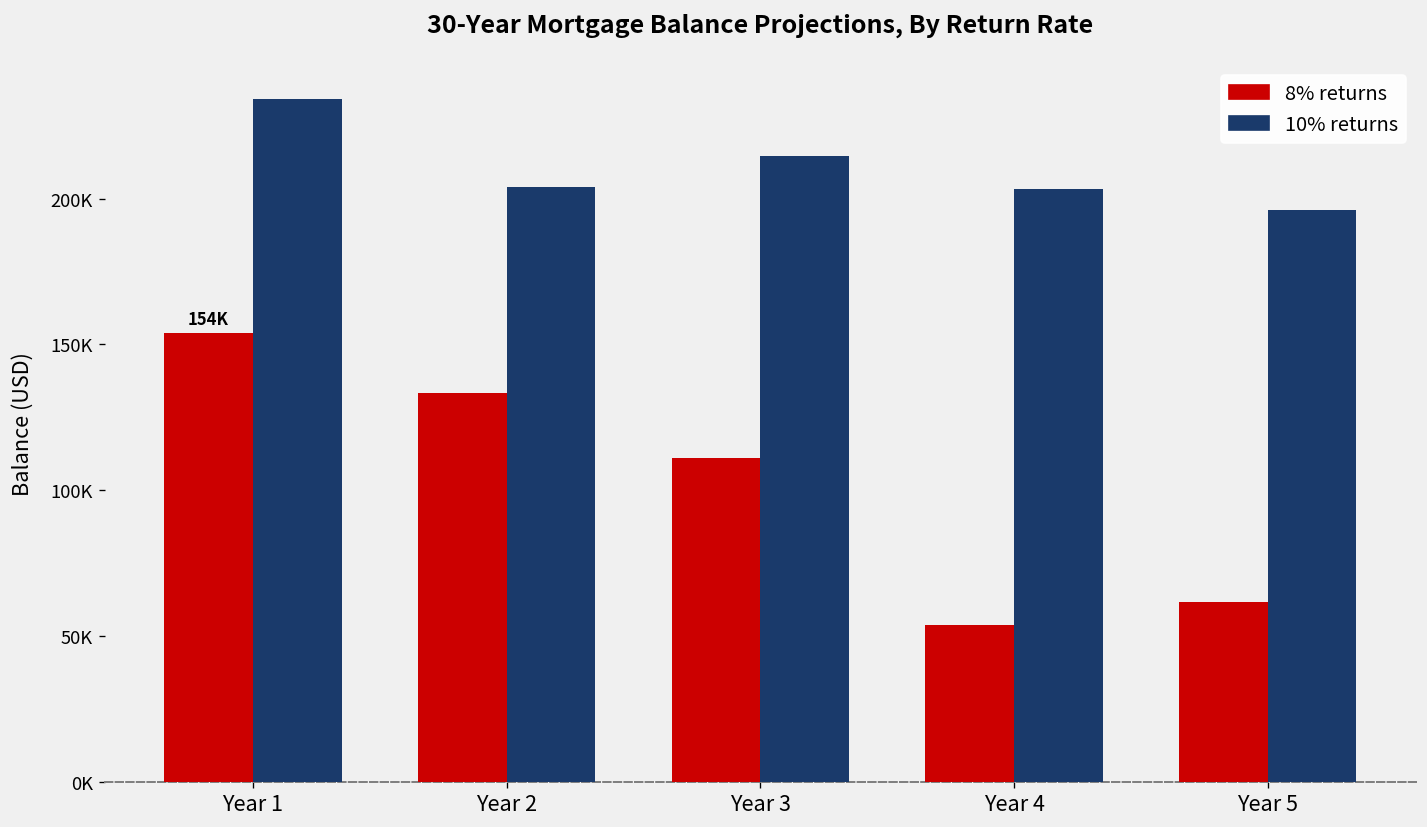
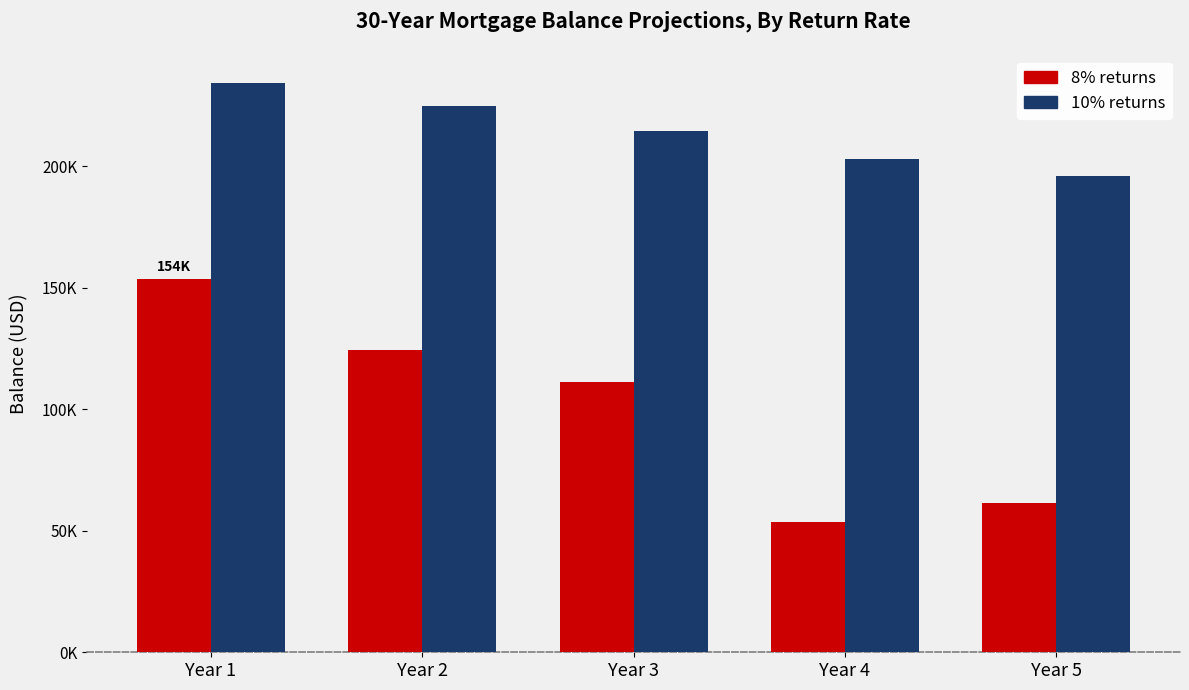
  {
    "8% returns": {
-     "Year 2": 133000,
+     "Year 2": 125000,
      "Year 3": 111000,
      "Year 4": 54000,
      "Year 5": 61000
    },
    "10% returns": {
      "Year 1": 234000,
-     "Year 2": 204000,
+     "Year 2": 225000,
      "Year 3": 215000,
      "Year 4": 203000,
      "Year 5": 196000
    }
  }
